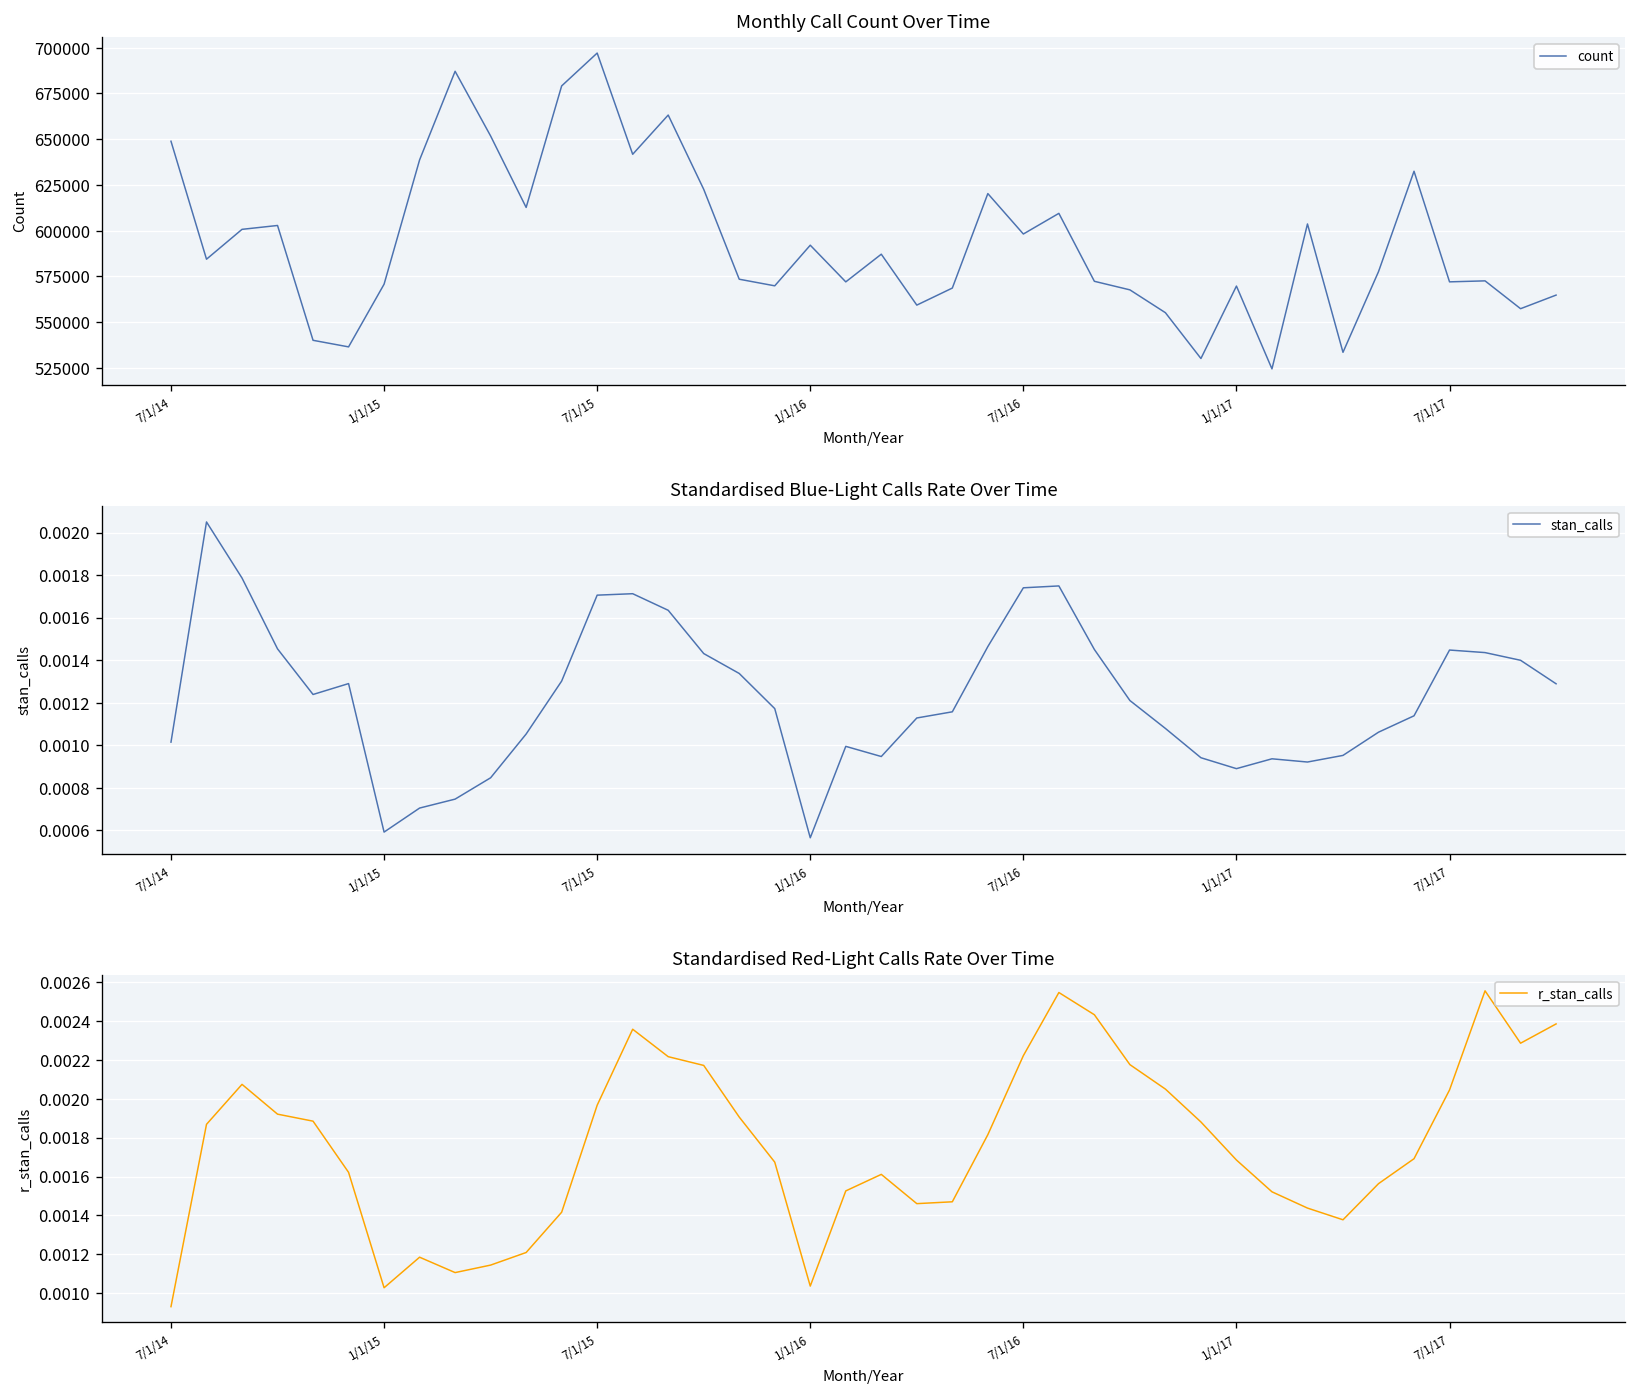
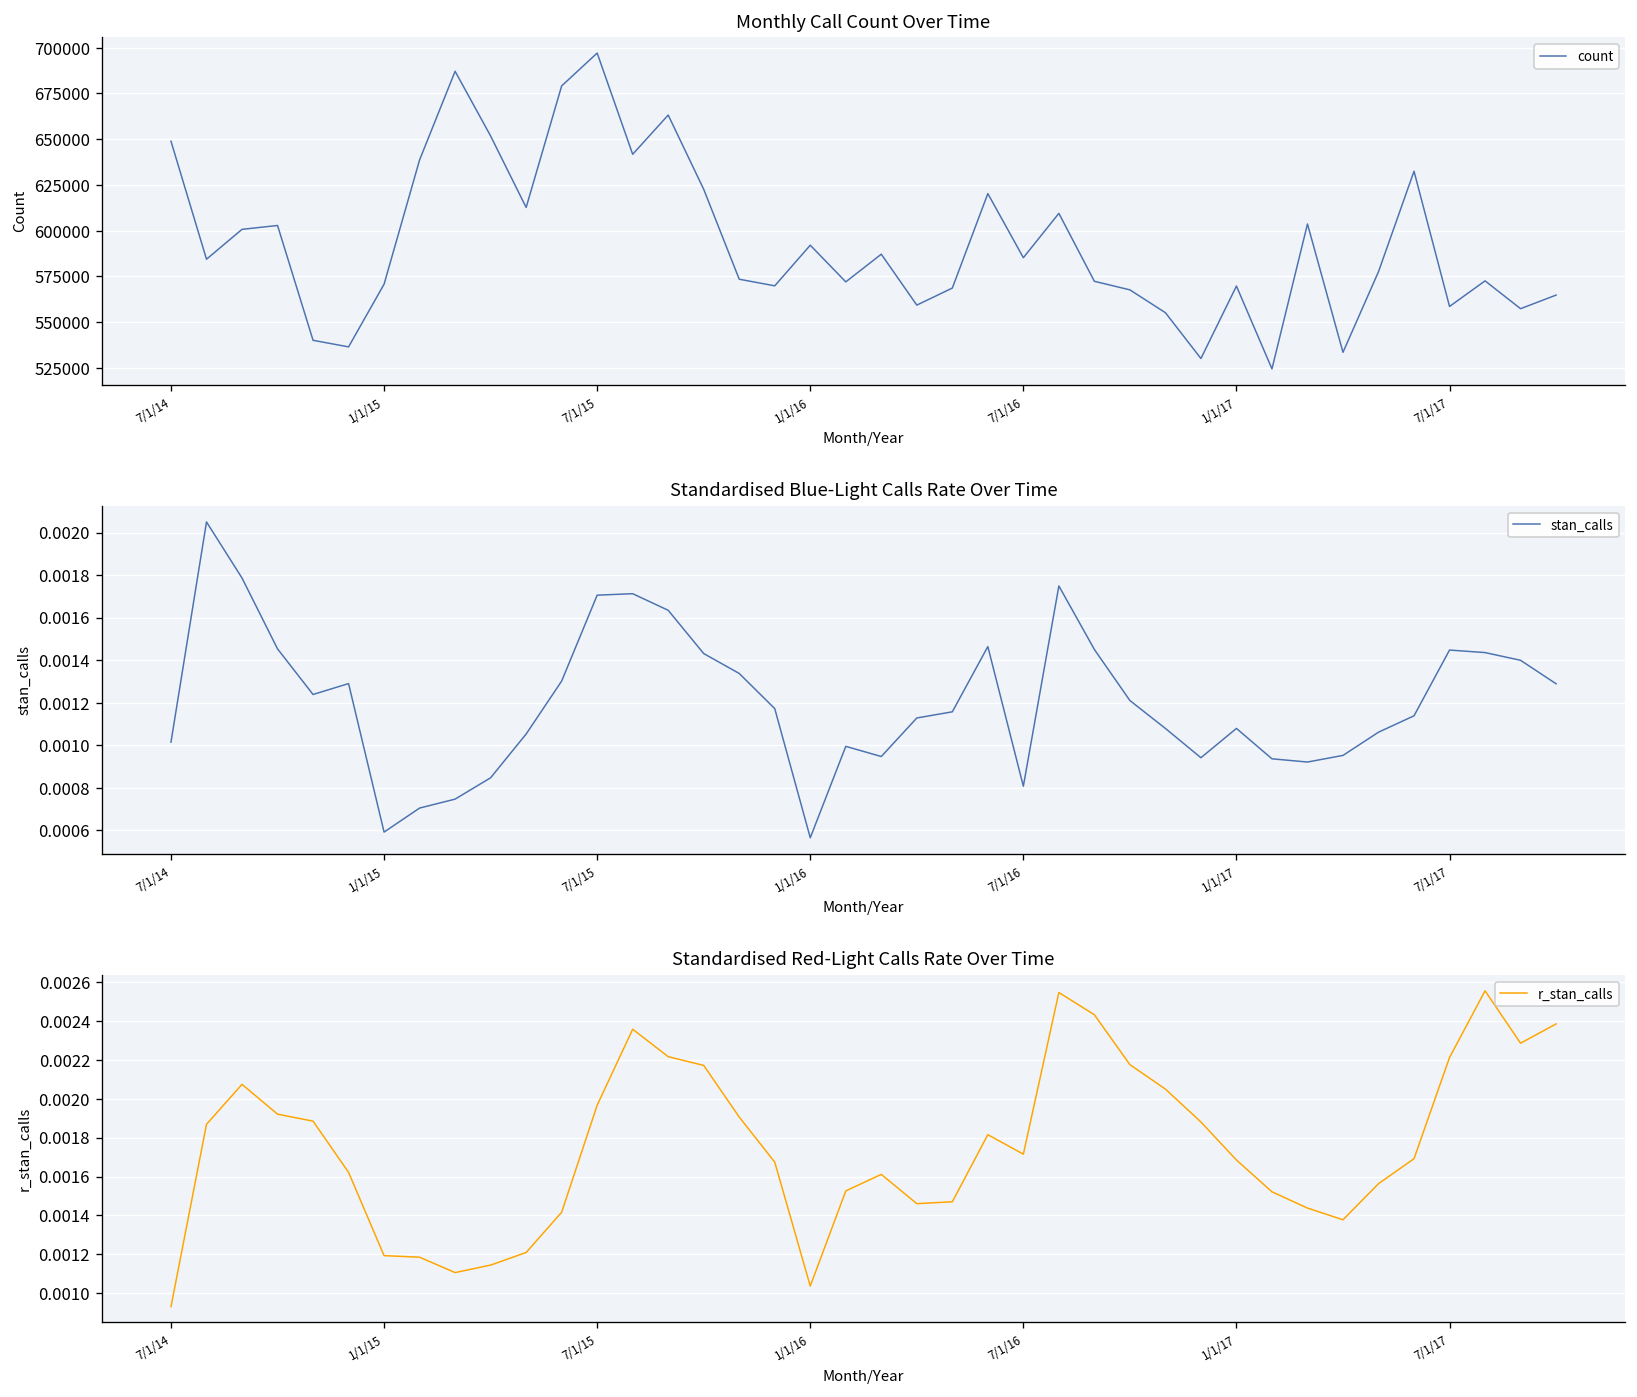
  {
    "Monthly Call Count Over Time": {
      "7/1/14": 649000,
      "1/1/15": 571000,
      "7/1/15": 697000,
      "1/1/16": 592000,
-     "7/1/16": 598000,
+     "7/1/16": 585000,
      "1/1/17": 570000,
-     "7/1/17": 572000
+     "7/1/17": 559000
    },
    "Standardised Blue-Light Calls Rate Over Time": {
      "7/1/14": 0.00101,
      "1/1/15": 0.00059,
      "7/1/15": 0.00171,
      "1/1/16": 0.00056,
-     "7/1/16": 0.00174,
-     "1/1/17": 0.00089,
+     "7/1/16": 0.00081,
+     "1/1/17": 0.00108,
      "7/1/17": 0.00145
    },
    "Standardised Red-Light Calls Rate Over Time": {
      "7/1/14": 0.00093,
-     "1/1/15": 0.00103,
+     "1/1/15": 0.00119,
      "7/1/15": 0.00197,
      "1/1/16": 0.00104,
-     "7/1/16": 0.00222,
+     "7/1/16": 0.00172,
      "1/1/17": 0.00169,
-     "7/1/17": 0.00205
+     "7/1/17": 0.00221
    }
  }
